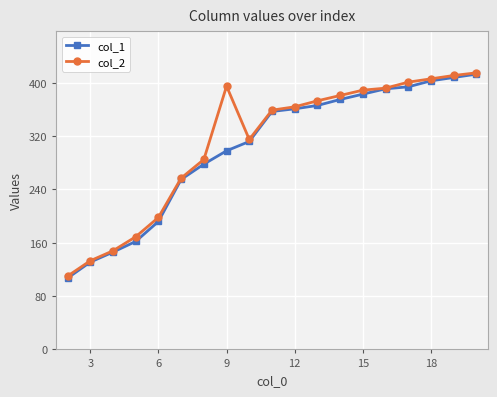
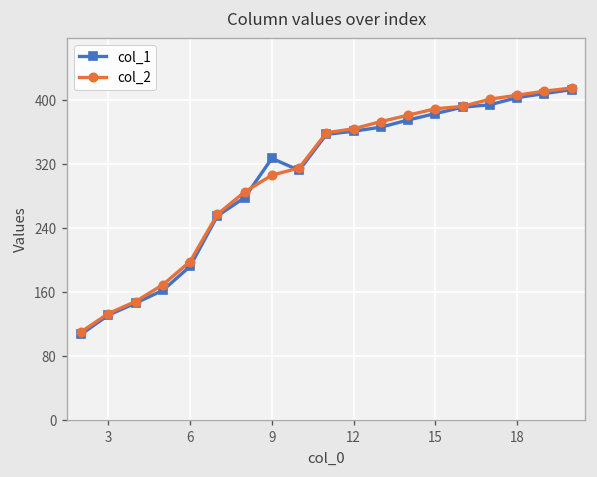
  {
    "col_1": {
      "6": 190,
-     "9": 300,
+     "9": 330,
      "15": 380
    },
    "col_2": {
      "6": 200,
-     "9": 400,
+     "9": 310,
      "15": 390
    }
  }
